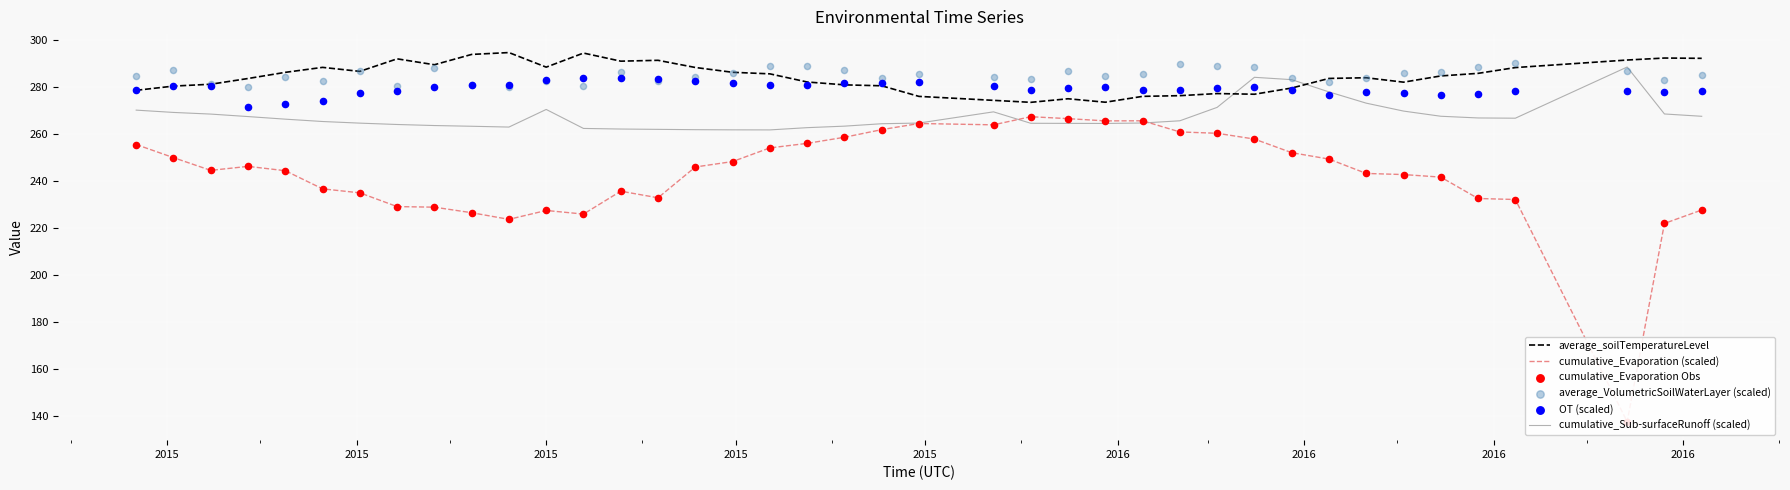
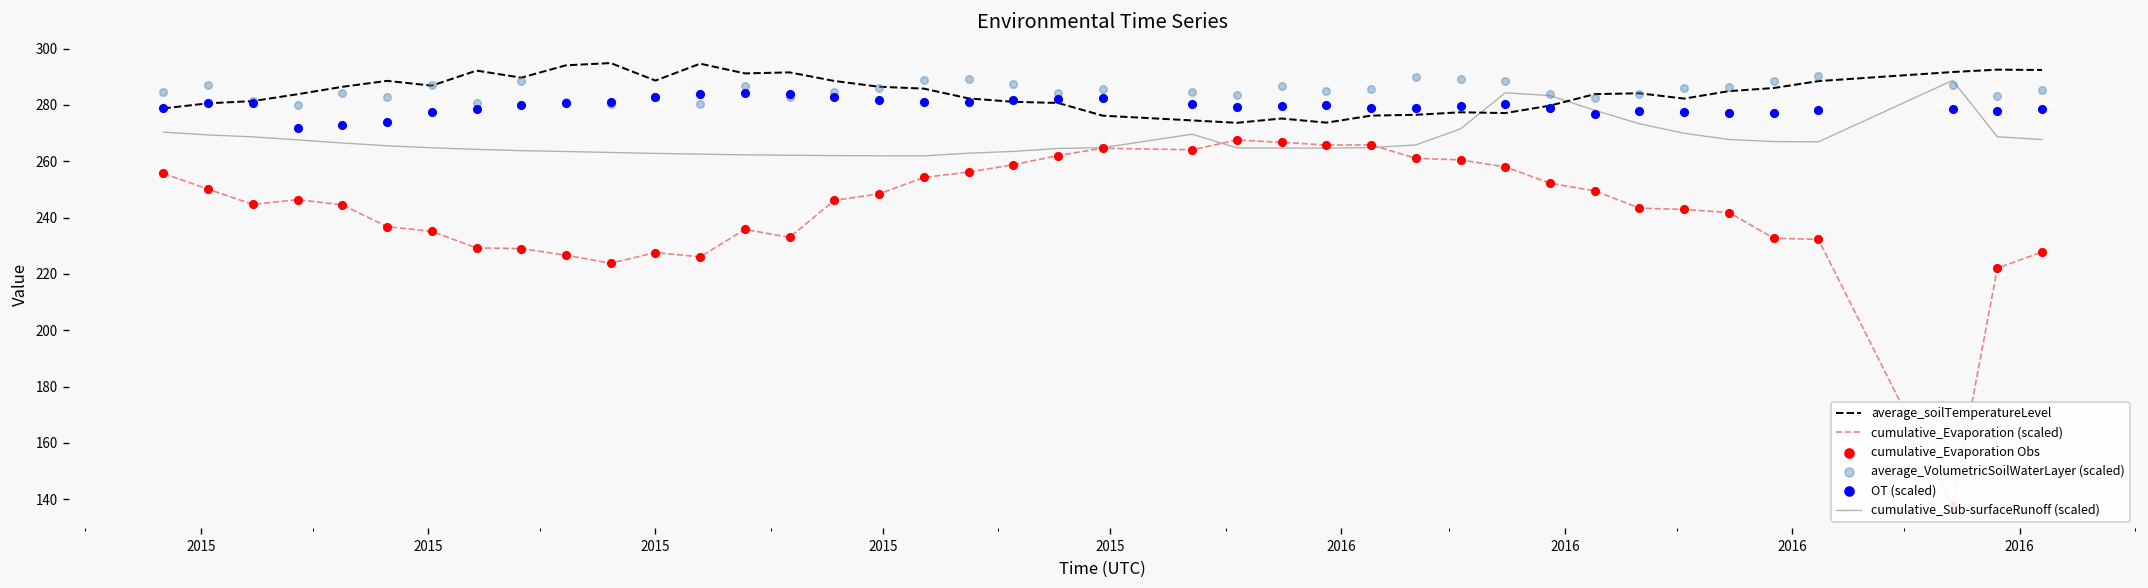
  {
    "average_soilTemperatureLevel": {
      "2015": 289
    },
    "cumulative_Evaporation Obs": {
      "2015": 228
    },
    "cumulative_Sub-surfaceRunoff (scaled)": {
-     "2015": 271
+     "2015": 263
    }
  }
